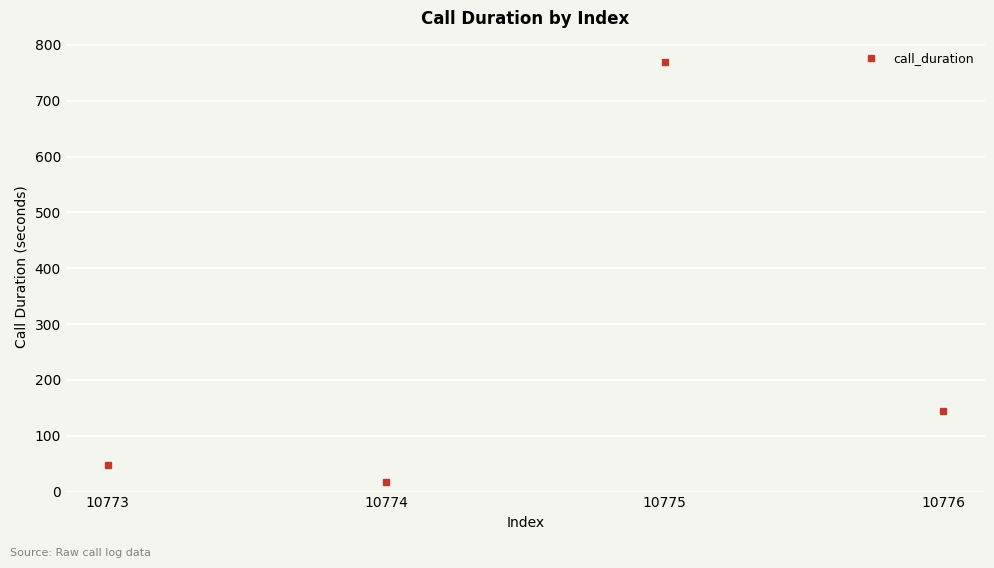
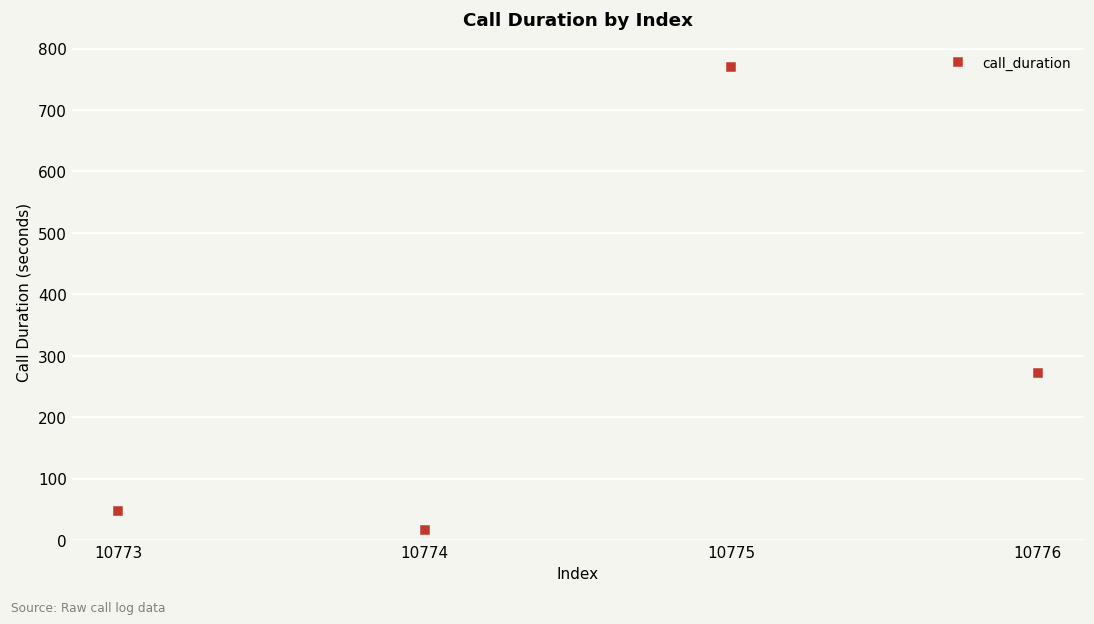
  {
    "10773": 50,
    "10774": 20,
    "10775": 770,
-   "10776": 140
+   "10776": 270
  }
